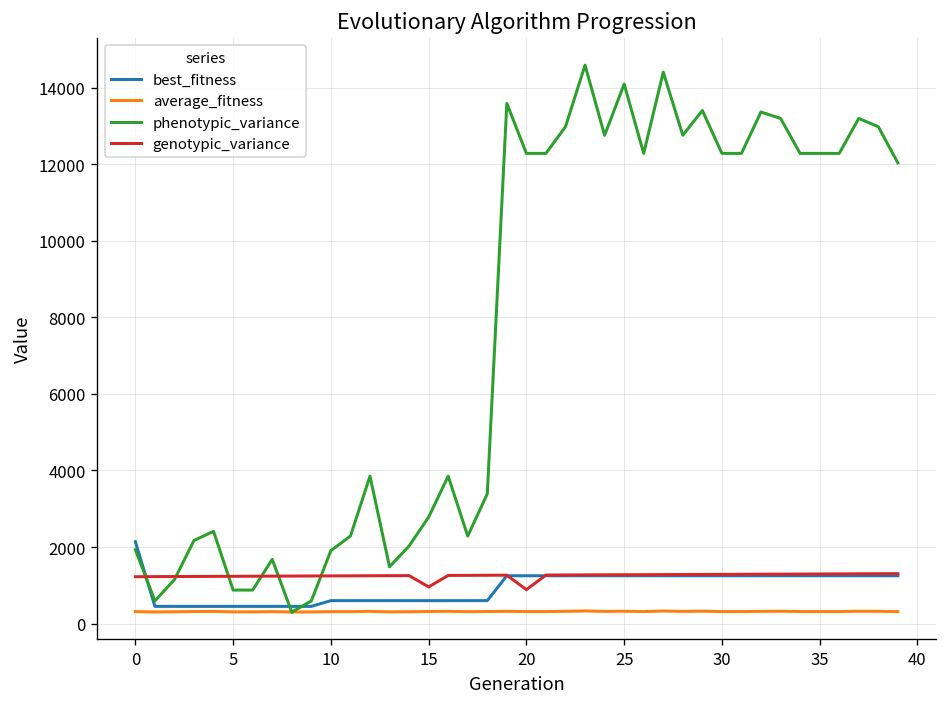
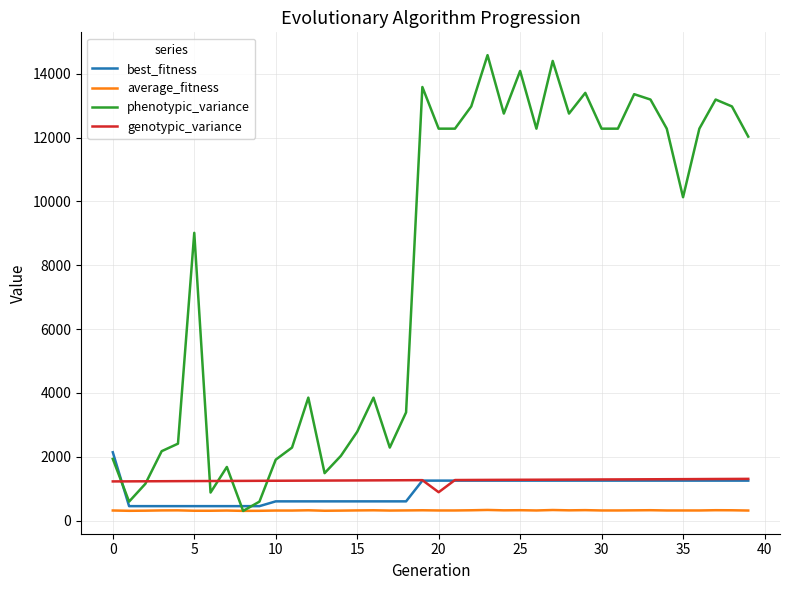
  {
    "best_fitness": {
      "0": 2100,
      "5": 500,
      "10": 600,
      "15": 600,
      "20": 1300
    },
    "average_fitness": {
      "0": 300,
      "5": 300,
      "10": 300,
      "15": 300,
      "20": 300,
      "25": 300,
      "30": 300,
      "35": 300
    },
    "phenotypic_variance": {
      "0": 1900,
-     "5": 900,
+     "5": 9000,
      "10": 1900,
      "15": 2800,
      "20": 12300,
      "25": 14100,
      "30": 12300,
-     "35": 12300
+     "35": 10100
    },
    "genotypic_variance": {
      "0": 1200,
      "5": 1200,
      "10": 1200,
-     "15": 1000,
+     "15": 1300,
      "20": 900
    }
  }
